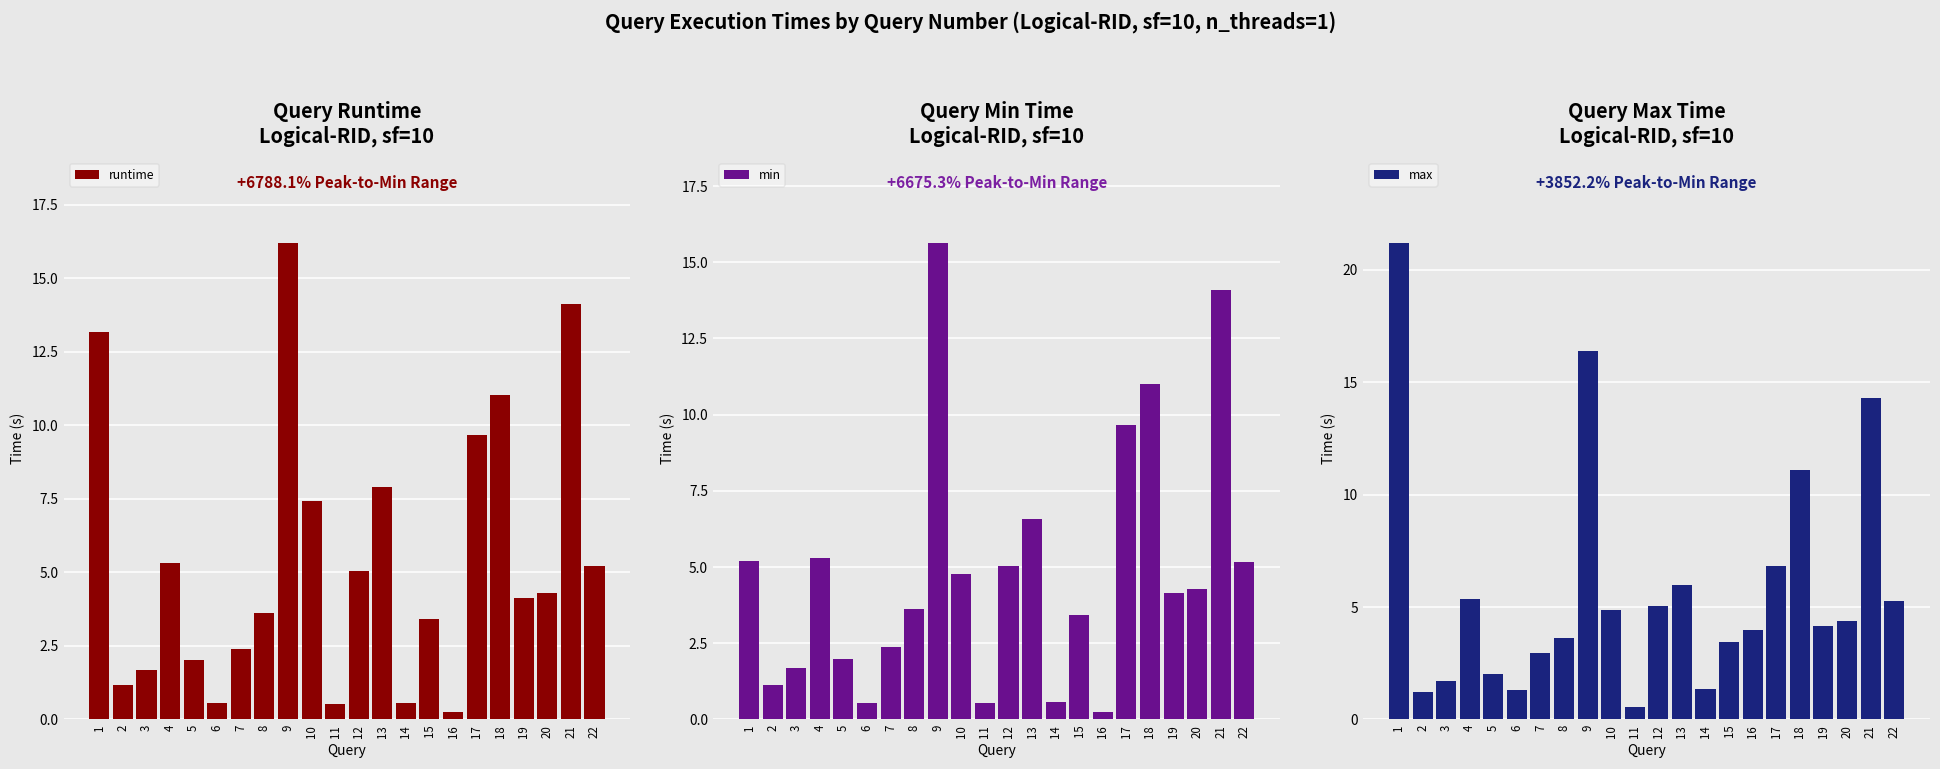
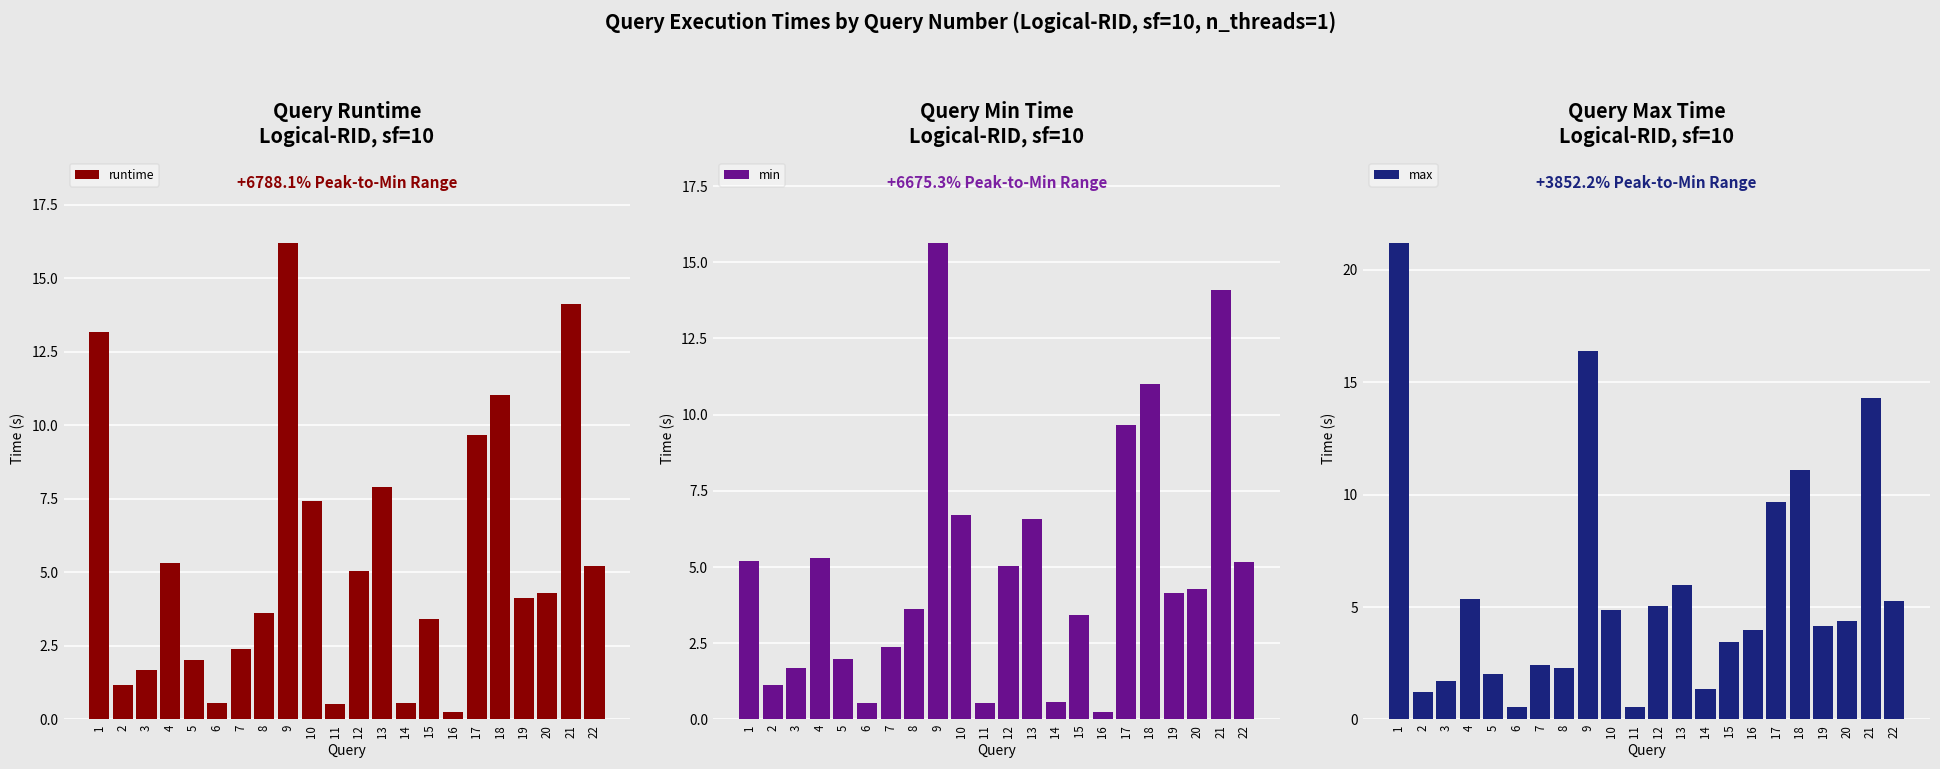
  {
    "Query Runtime Logical-RID, sf=10": {
      "1": 13.2,
      "2": 1.2,
      "3": 1.7,
      "4": 5.3,
      "5": 2.0,
      "6": 0.5,
      "7": 2.4,
      "8": 3.6,
      "9": 16.2,
      "10": 7.4,
      "11": 0.5,
      "12": 5.0,
      "13": 7.9,
      "14": 0.6,
      "15": 3.4,
      "16": 0.2,
      "17": 9.7,
      "18": 11.0,
      "19": 4.1,
      "20": 4.3,
      "21": 14.1,
      "22": 5.2
    },
    "Query Min Time Logical-RID, sf=10": {
      "1": 5.2,
      "2": 1.1,
      "3": 1.7,
      "4": 5.3,
      "5": 2.0,
      "6": 0.5,
      "7": 2.4,
      "8": 3.6,
      "9": 15.6,
-     "10": 4.8,
+     "10": 6.7,
      "11": 0.5,
      "12": 5.0,
      "13": 6.6,
      "14": 0.6,
      "15": 3.4,
      "16": 0.2,
      "17": 9.7,
      "18": 11.0,
      "19": 4.1,
      "20": 4.3,
      "21": 14.1,
      "22": 5.2
    },
    "Query Max Time Logical-RID, sf=10": {
      "1": 21.2,
      "2": 1.2,
      "3": 1.7,
      "4": 5.3,
      "5": 2.0,
-     "6": 1.3,
-     "7": 2.9,
-     "8": 3.6,
+     "6": 0.5,
+     "7": 2.4,
+     "8": 2.3,
      "9": 16.4,
      "10": 4.9,
      "11": 0.5,
      "12": 5.0,
      "13": 6.0,
      "14": 1.3,
      "15": 3.4,
      "16": 4.0,
-     "17": 6.8,
+     "17": 9.7,
      "18": 11.1,
      "19": 4.1,
      "20": 4.4,
      "21": 14.3,
      "22": 5.2
    }
  }
